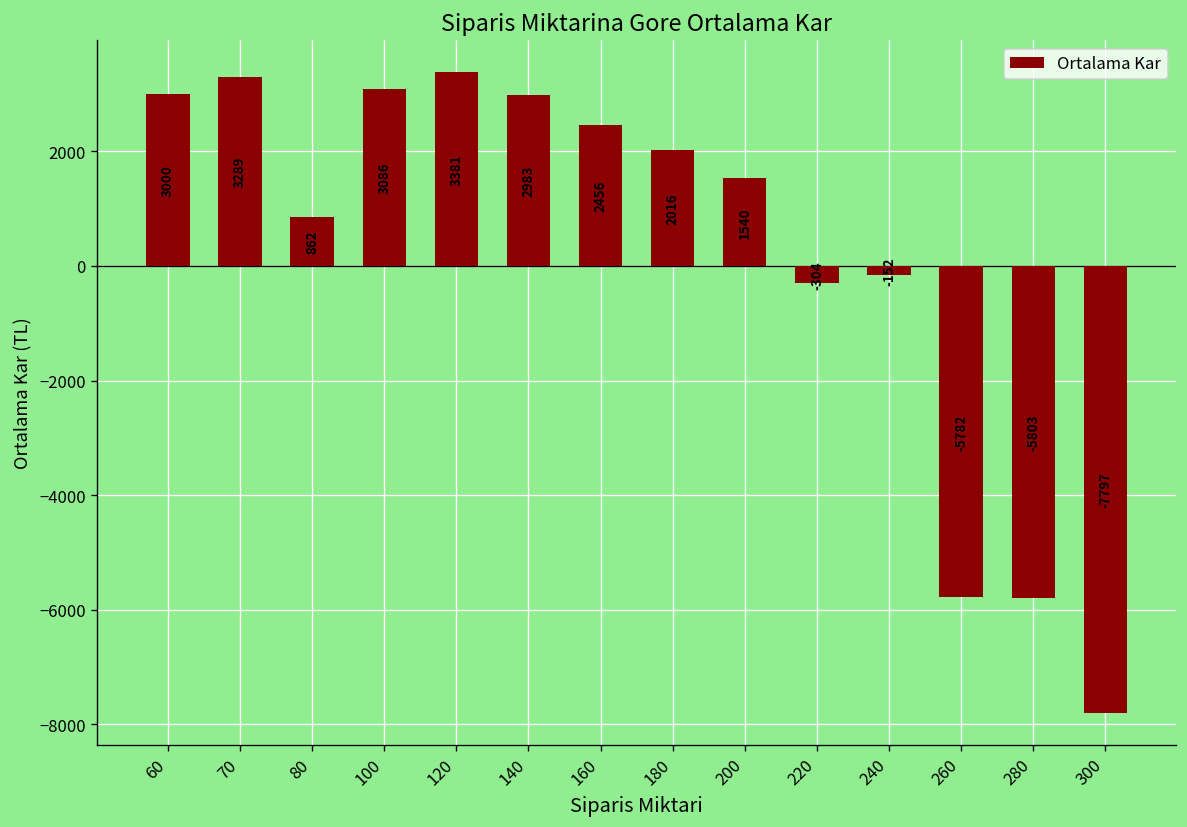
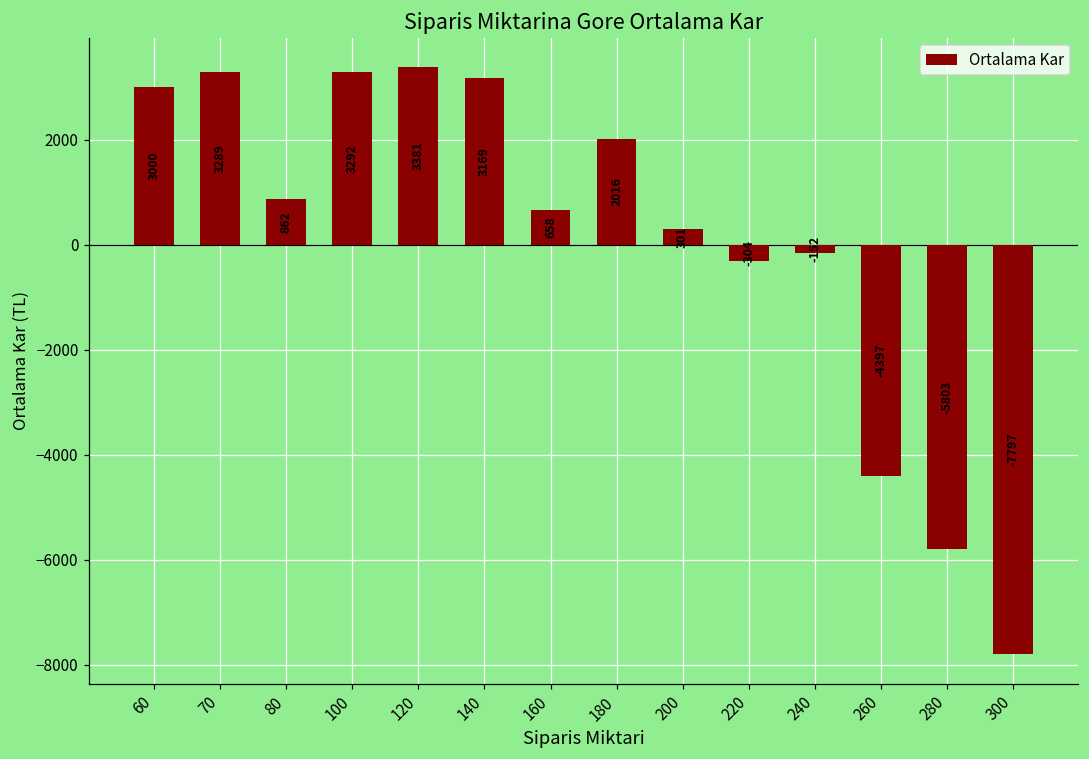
  {
    "60": 3000,
    "70": 3289,
    "80": 862,
-   "100": 3086,
+   "100": 3292,
    "120": 3381,
-   "140": 2983,
-   "160": 2456,
+   "140": 3169,
+   "160": 658,
    "180": 2016,
-   "200": 1540,
+   "200": 301,
    "220": -304,
    "240": -152,
-   "260": -5782,
+   "260": -4397,
    "280": -5803,
    "300": -7797
  }
